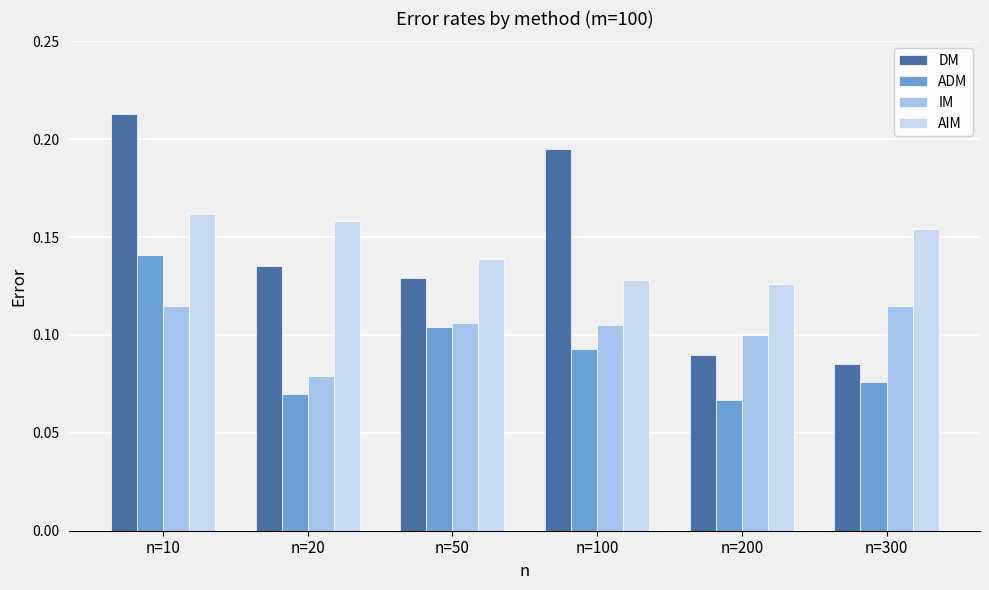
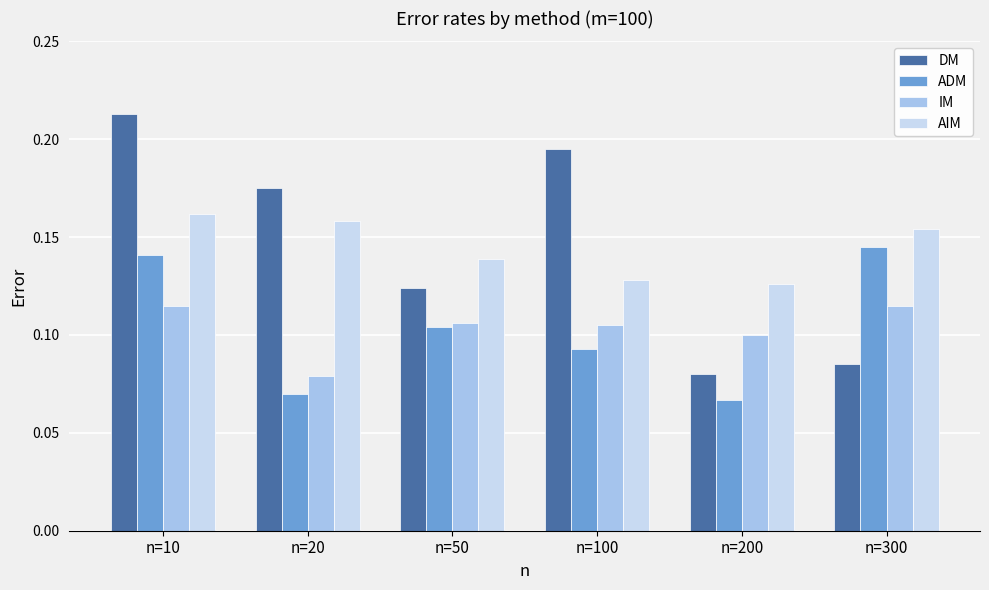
  {
    "DM": {
      "n=10": 0.213,
-     "n=20": 0.135,
-     "n=50": 0.129,
+     "n=20": 0.175,
+     "n=50": 0.124,
      "n=100": 0.195,
-     "n=200": 0.09,
+     "n=200": 0.08,
      "n=300": 0.085
    },
    "ADM": {
      "n=10": 0.141,
      "n=20": 0.070,
      "n=50": 0.104,
      "n=100": 0.093,
      "n=200": 0.067,
-     "n=300": 0.076
+     "n=300": 0.145
    }
  }
